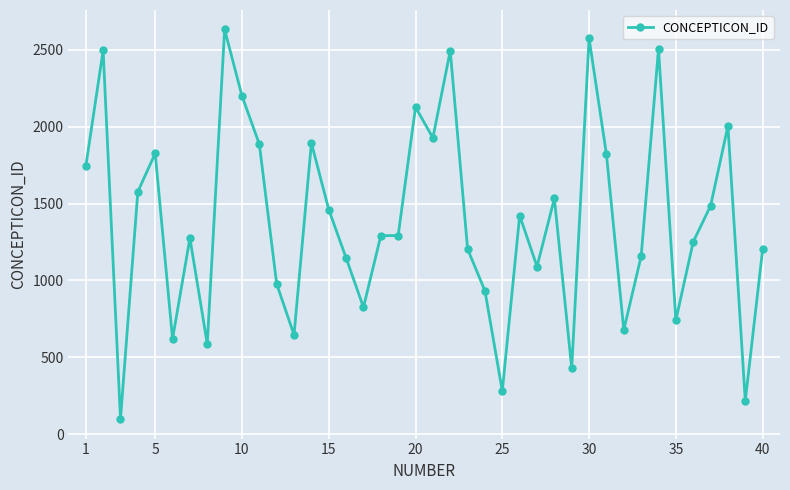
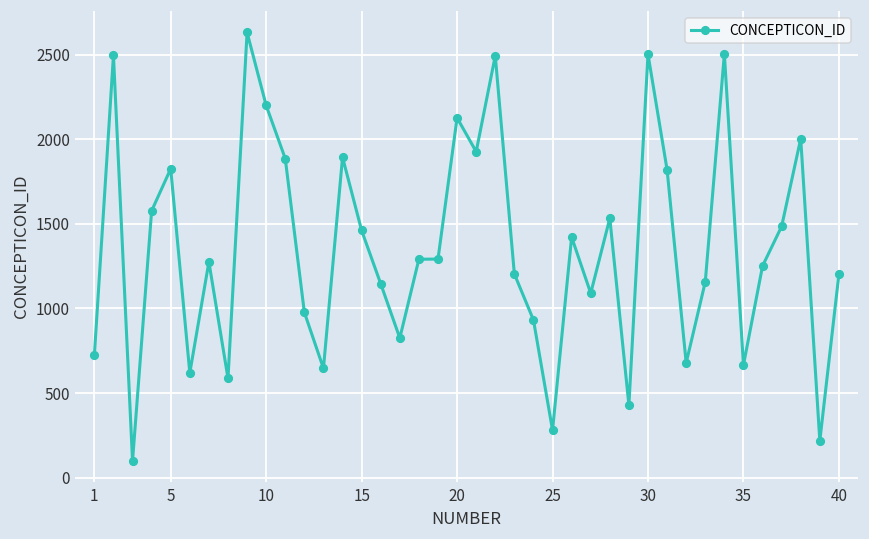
  {
-   "1": 1740,
+   "1": 720,
    "5": 1830,
    "10": 2200,
    "15": 1460,
    "20": 2130,
    "25": 280,
-   "30": 2570,
-   "35": 740,
+   "30": 2500,
+   "35": 670,
    "40": 1200
  }
